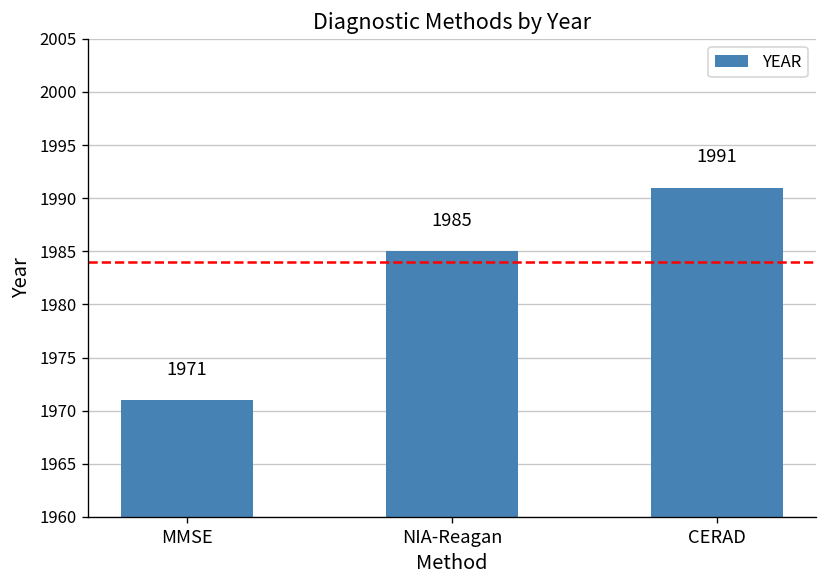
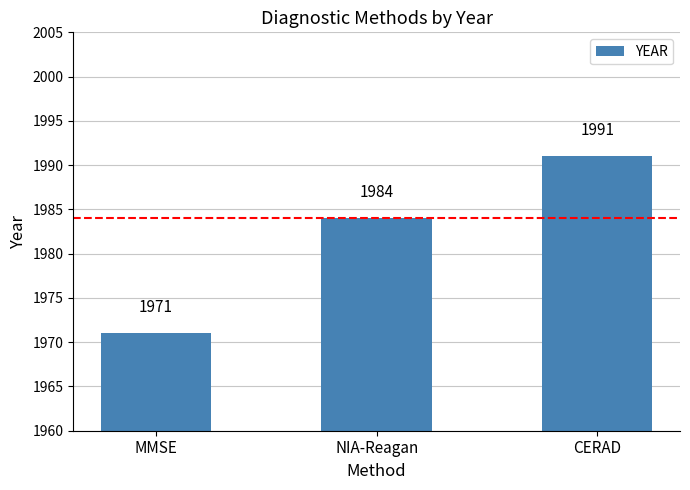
  {
    "MMSE": 1971,
-   "NIA-Reagan": 1985,
+   "NIA-Reagan": 1984,
    "CERAD": 1991
  }
